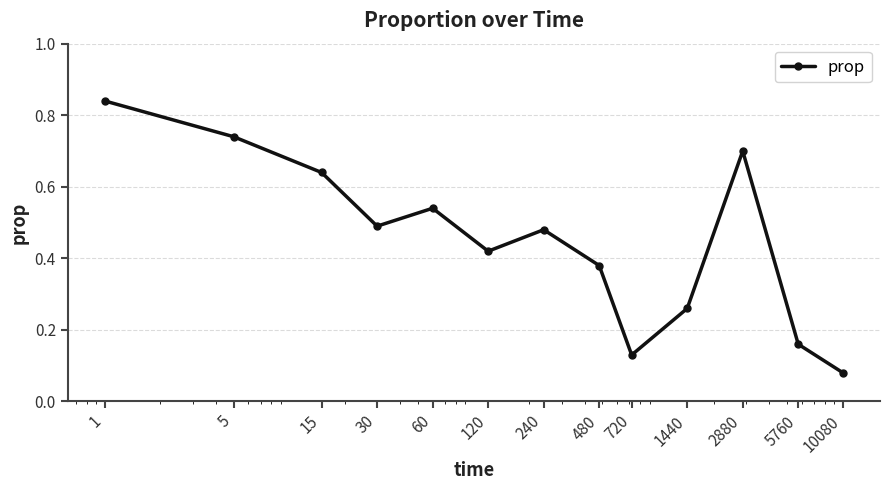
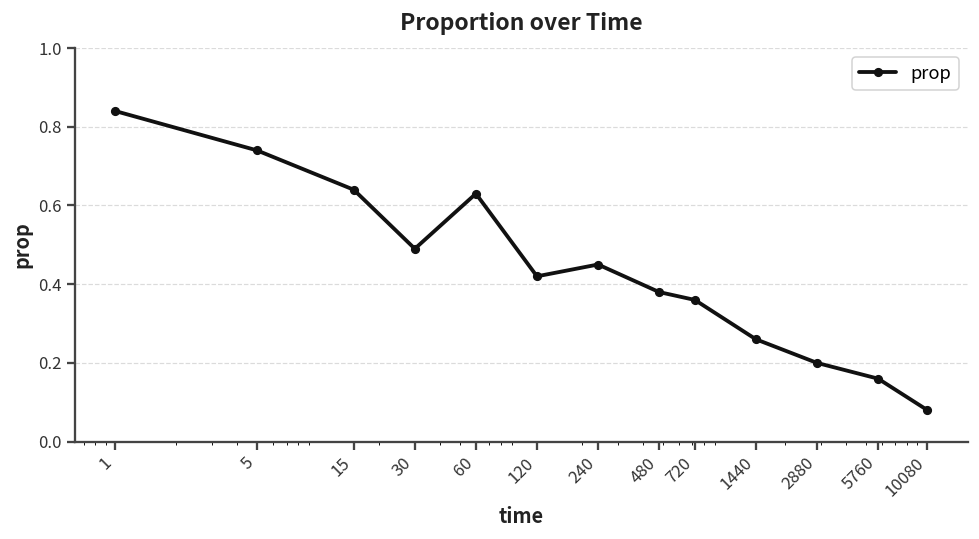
  {
    "1": 0.84,
    "5": 0.74,
    "15": 0.64,
    "30": 0.49,
-   "60": 0.54,
+   "60": 0.63,
    "120": 0.42,
-   "240": 0.48,
+   "240": 0.45,
    "480": 0.38,
-   "720": 0.13,
+   "720": 0.36,
    "1440": 0.26,
-   "2880": 0.7,
+   "2880": 0.2,
    "5760": 0.16,
    "10080": 0.08
  }
